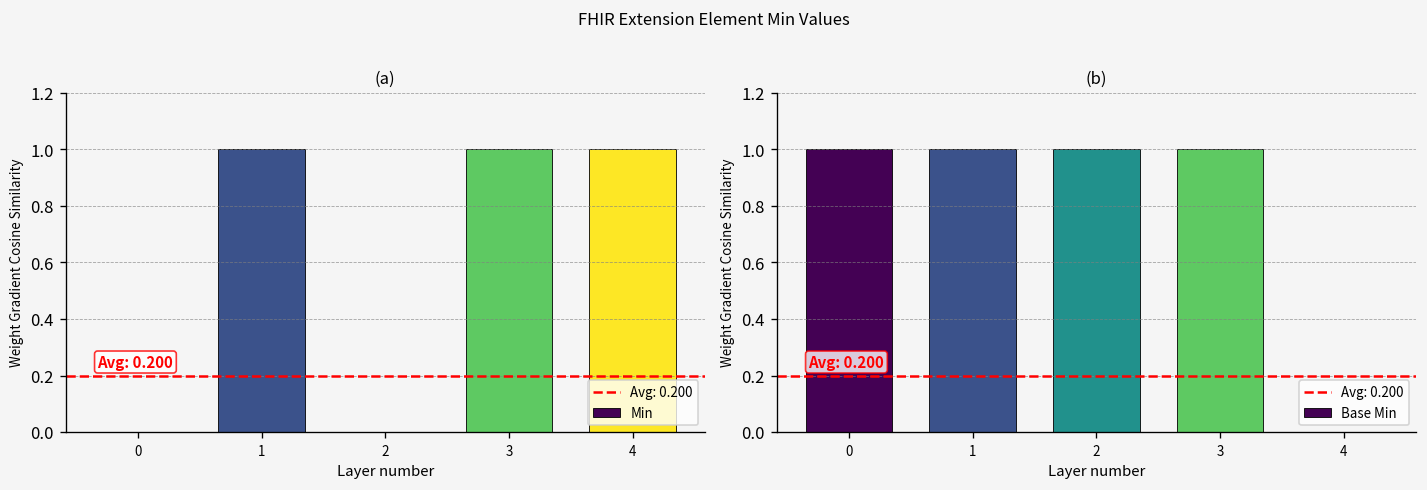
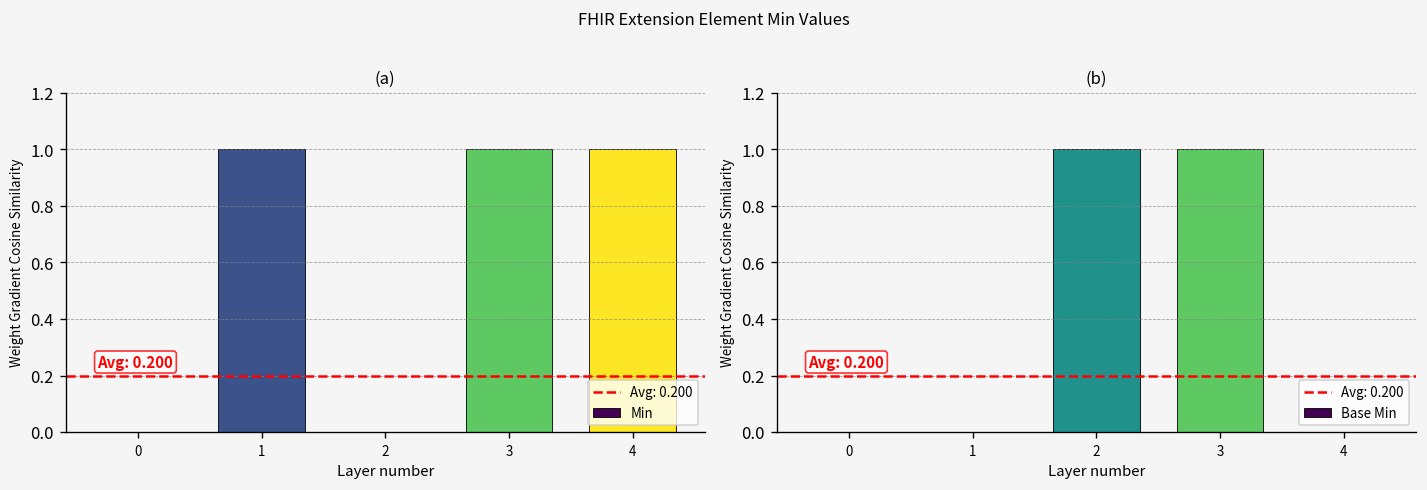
  {
    "(a)": {
      "0": 0.00,
      "1": 1.00,
      "2": 0.00,
      "3": 1.00,
      "4": 1.00
    },
    "(b)": {
-     "0": 1,
-     "1": 1,
+     "0": 0,
+     "1": 0,
      "2": 1,
      "3": 1,
      "4": 0
    }
  }
